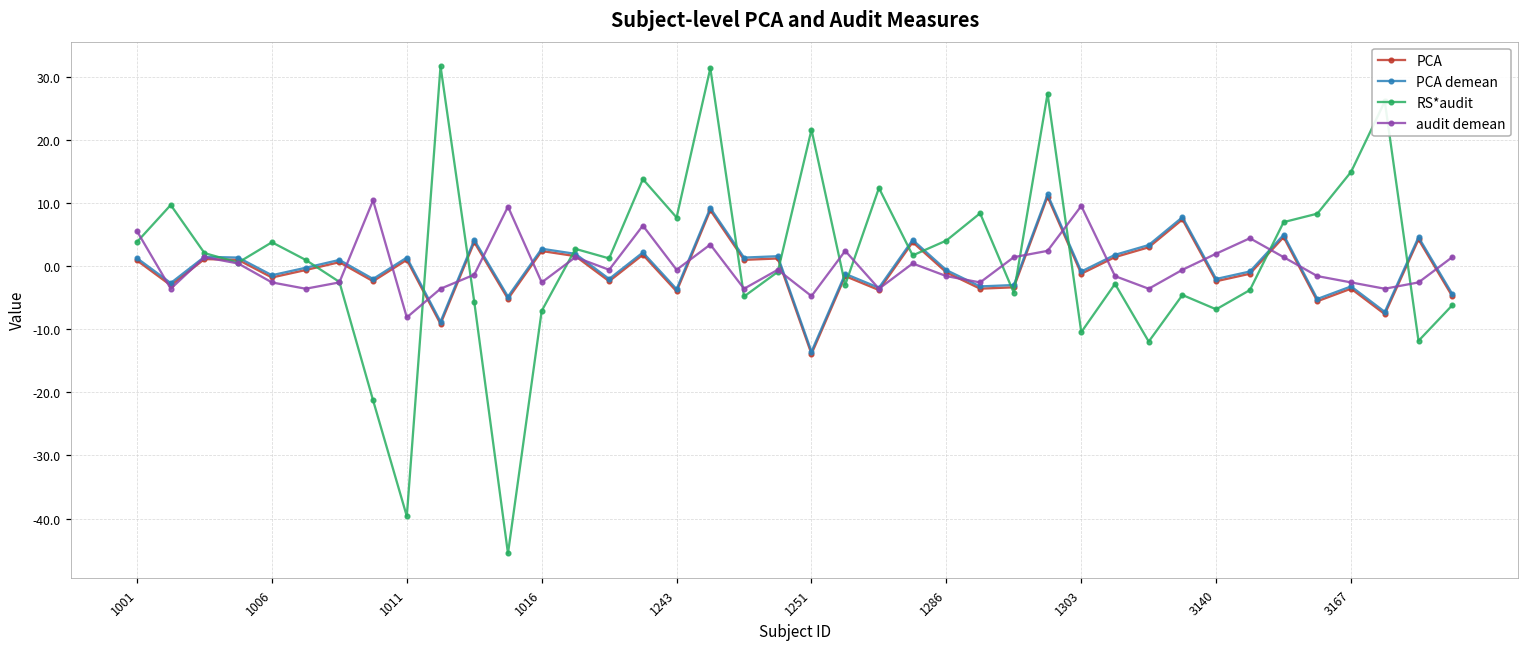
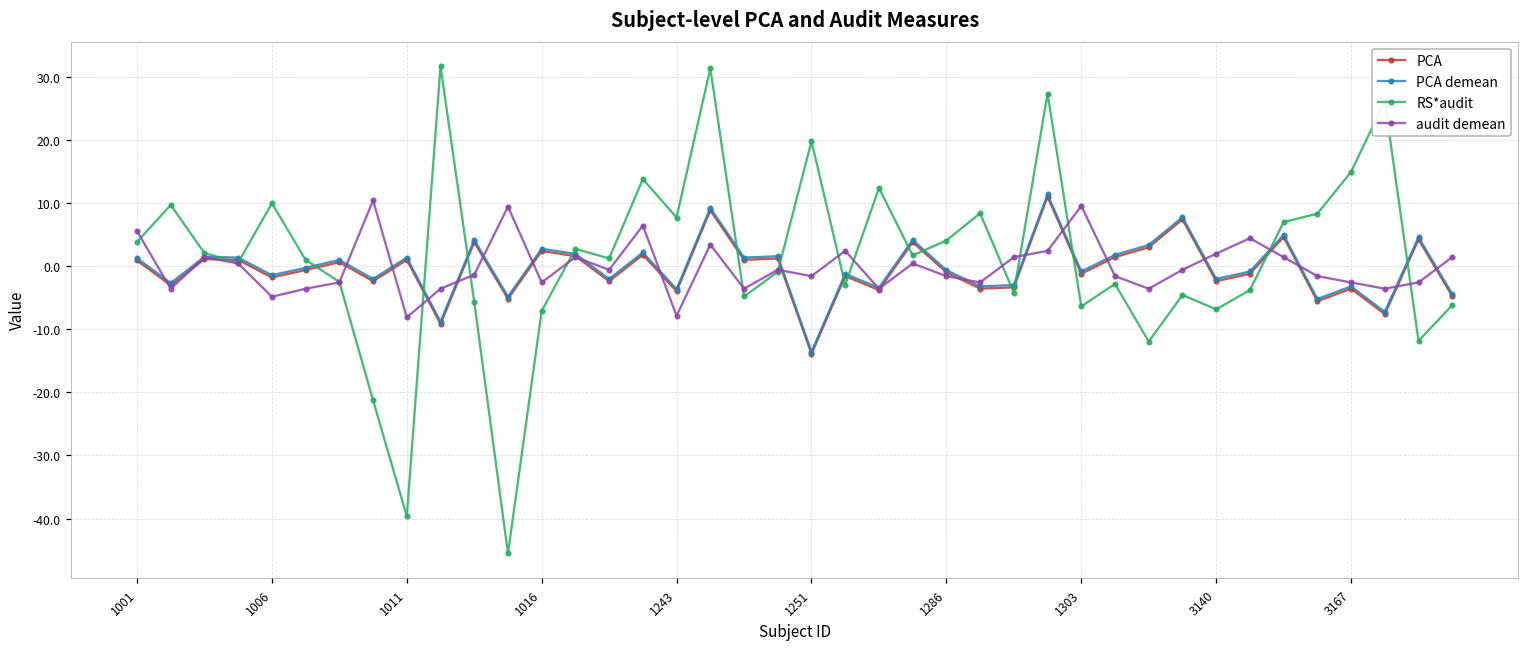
  {
    "RS*audit": {
      "1001": 4,
-     "1006": 4,
+     "1006": 10,
      "1011": -40,
      "1016": -7,
      "1243": 8,
-     "1251": 22,
+     "1251": 20,
      "1286": 4,
-     "1303": -10,
+     "1303": -6,
      "3140": -7,
      "3167": 15
    },
    "audit demean": {
      "1001": 6,
-     "1006": -3,
+     "1006": -5,
      "1011": -8,
      "1016": -3,
-     "1243": -1,
-     "1251": -5,
+     "1243": -8,
+     "1251": -2,
      "1286": -2,
      "1303": 10,
      "3140": 2,
      "3167": -3
    }
  }
